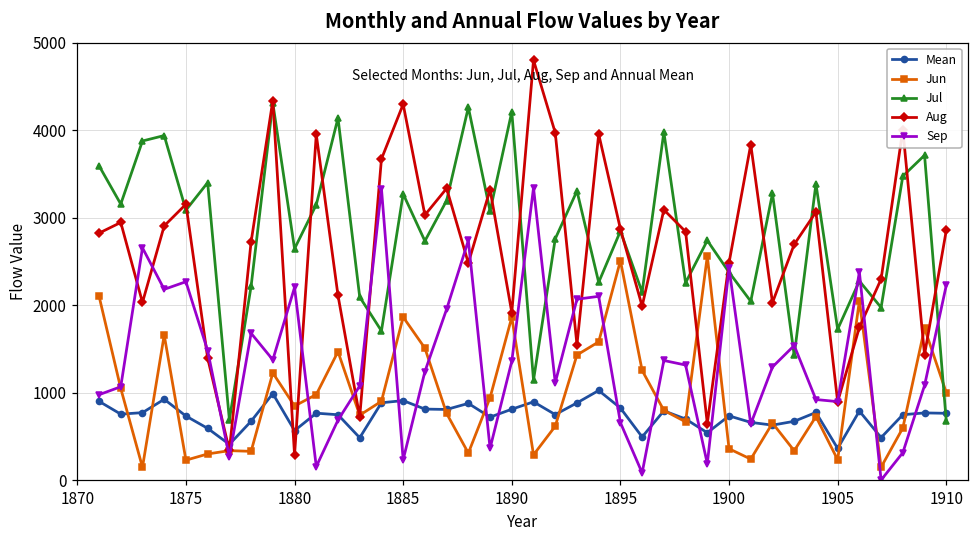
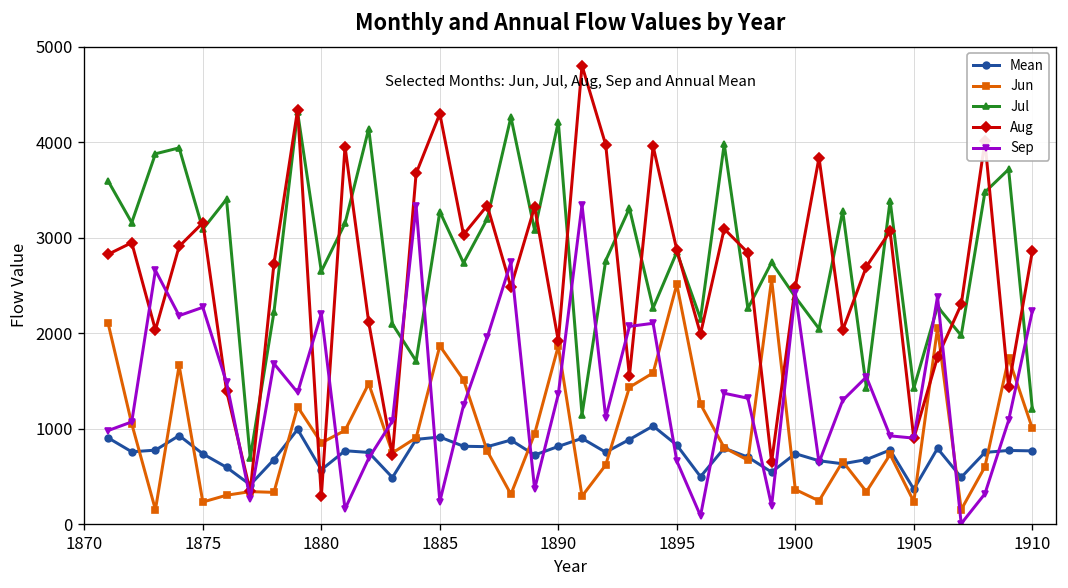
  {
    "Mean": {
      "1875": 700,
      "1880": 600,
      "1885": 900,
      "1890": 800,
      "1895": 800,
      "1900": 700,
      "1905": 400,
      "1910": 800
    },
    "Jun": {
      "1875": 200,
      "1880": 900,
      "1885": 1900,
      "1890": 1900,
      "1895": 2500,
      "1900": 400,
      "1905": 200,
      "1910": 1000
    },
    "Jul": {
      "1875": 3100,
      "1880": 2600,
      "1885": 3300,
      "1890": 4200,
      "1900": 2400,
-     "1905": 1700,
-     "1910": 700
+     "1905": 1400,
+     "1910": 1200
    },
    "Aug": {
      "1875": 3200,
      "1880": 300,
      "1885": 4300,
      "1890": 1900,
      "1900": 2500,
      "1910": 2900
    },
    "Sep": {
      "1875": 2300,
      "1880": 2200,
      "1885": 200,
      "1890": 1400,
      "1895": 700,
      "1900": 2400,
      "1910": 2200
    }
  }
